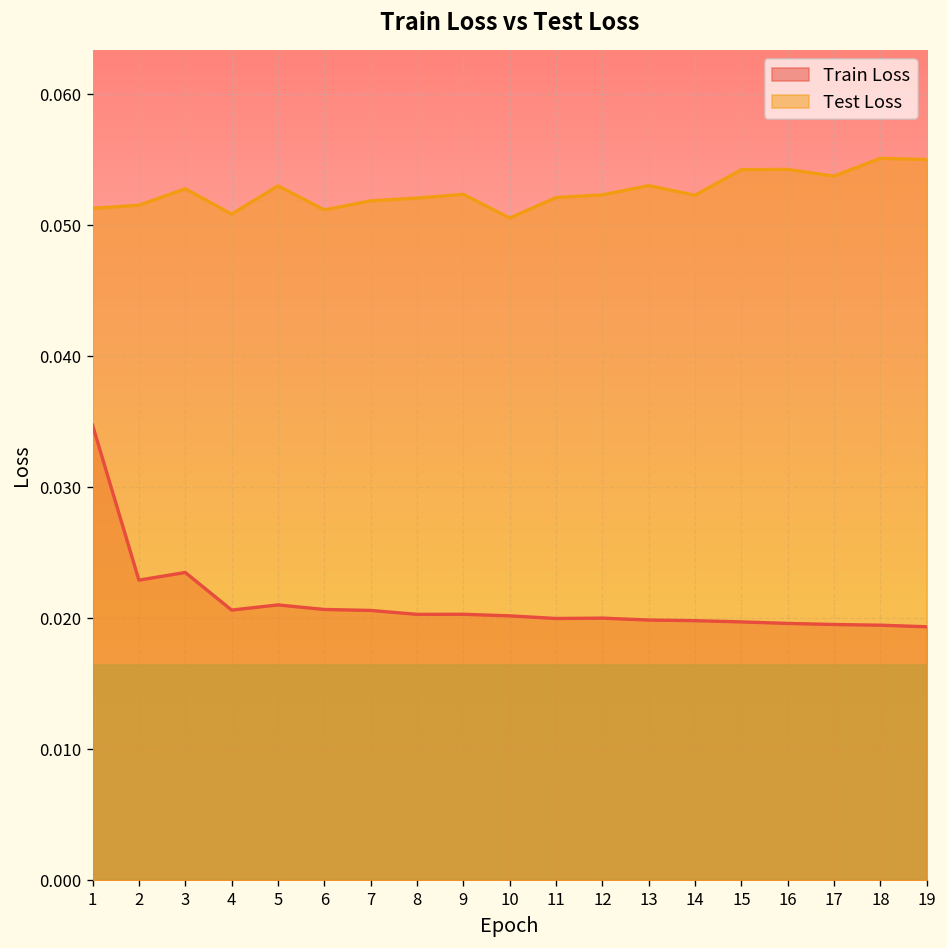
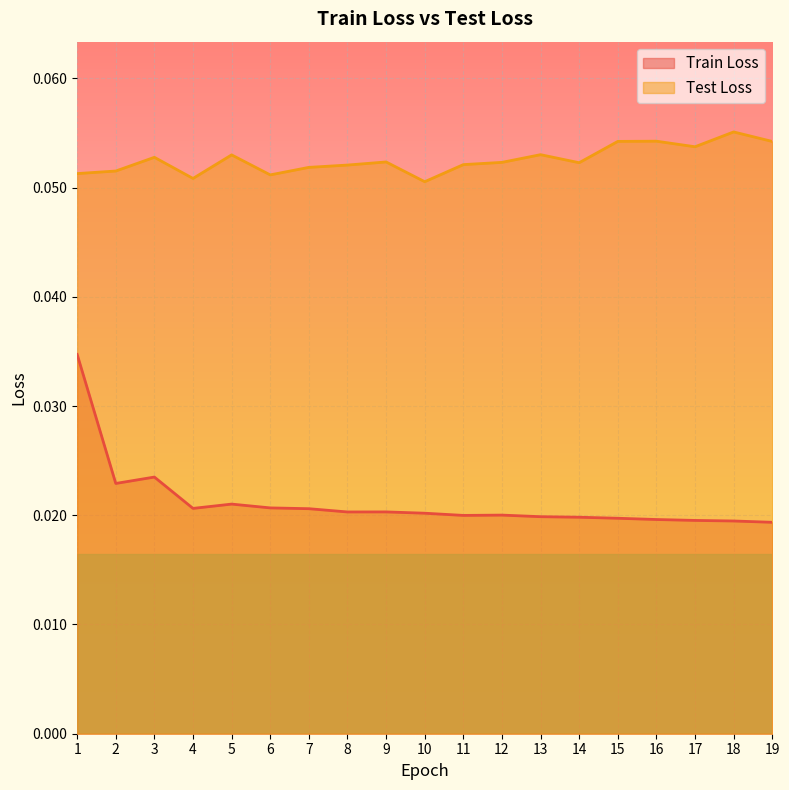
  {
    "Train Loss": {
      "1": 0.0347,
      "2": 0.0229,
      "3": 0.0235,
      "4": 0.0206,
      "5": 0.0210,
      "6": 0.0207,
      "7": 0.0206,
      "8": 0.0203,
      "9": 0.0203,
      "10": 0.0202,
      "11": 0.0200,
      "12": 0.0200,
      "13": 0.0199,
      "14": 0.0198,
      "15": 0.0197,
      "16": 0.0196,
      "17": 0.0195,
      "18": 0.0195,
      "19": 0.0194
    },
    "Test Loss": {
      "1": 0.0513,
      "2": 0.0515,
      "3": 0.0528,
      "4": 0.0508,
      "5": 0.0530,
      "6": 0.0512,
      "7": 0.0518,
      "8": 0.0521,
      "9": 0.0523,
      "10": 0.0505,
      "11": 0.0521,
      "12": 0.0523,
      "13": 0.0530,
      "14": 0.0523,
      "15": 0.0542,
      "16": 0.0542,
      "17": 0.0537,
      "18": 0.0551,
-     "19": 0.0550
+     "19": 0.0542
    }
  }
